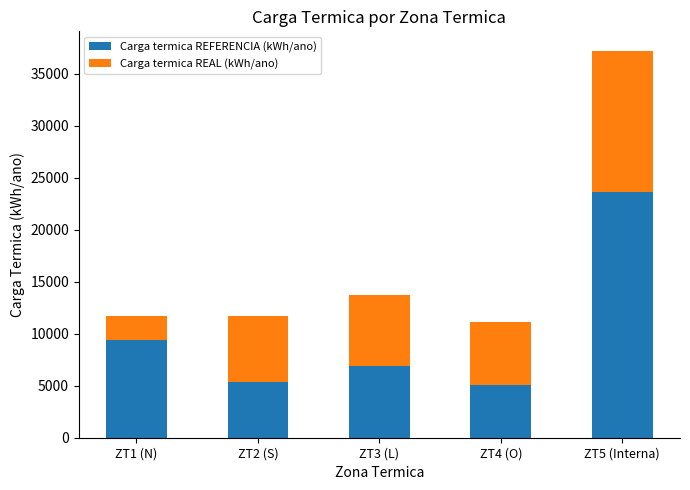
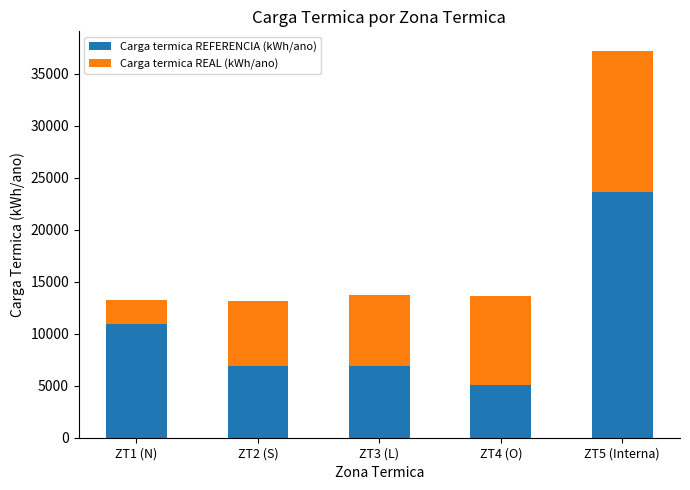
  {
    "Carga termica REFERENCIA (kWh/ano)": {
-     "ZT1 (N)": 9400,
-     "ZT2 (S)": 5400,
+     "ZT1 (N)": 10900,
+     "ZT2 (S)": 6900,
      "ZT3 (L)": 6900,
      "ZT4 (O)": 5100,
      "ZT5 (Interna)": 23600
    },
    "Carga termica REAL (kWh/ano)": {
      "ZT1 (N)": 2300,
      "ZT2 (S)": 6300,
      "ZT3 (L)": 6900,
-     "ZT4 (O)": 6100,
+     "ZT4 (O)": 8600,
      "ZT5 (Interna)": 13600
    }
  }
